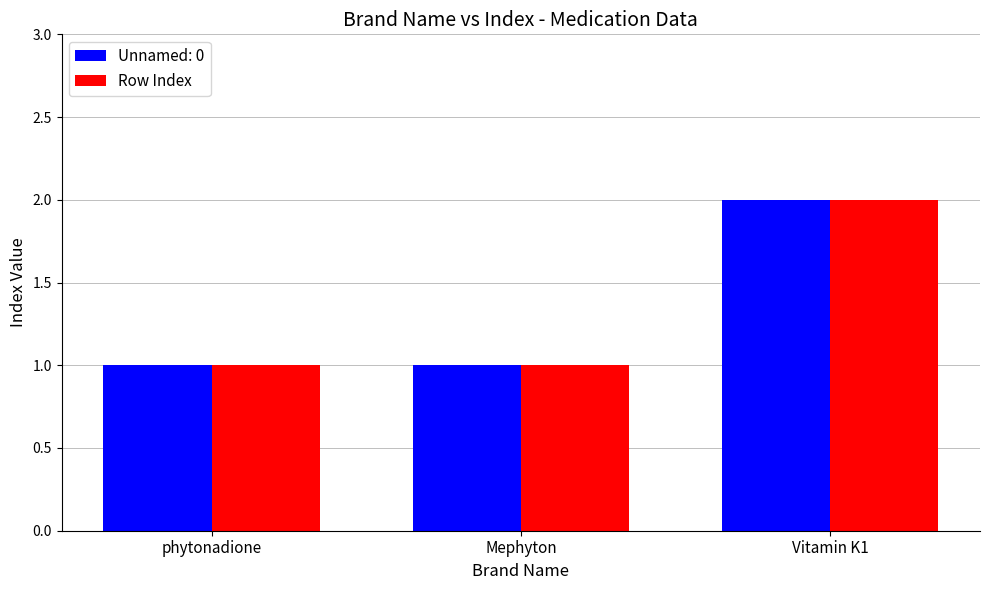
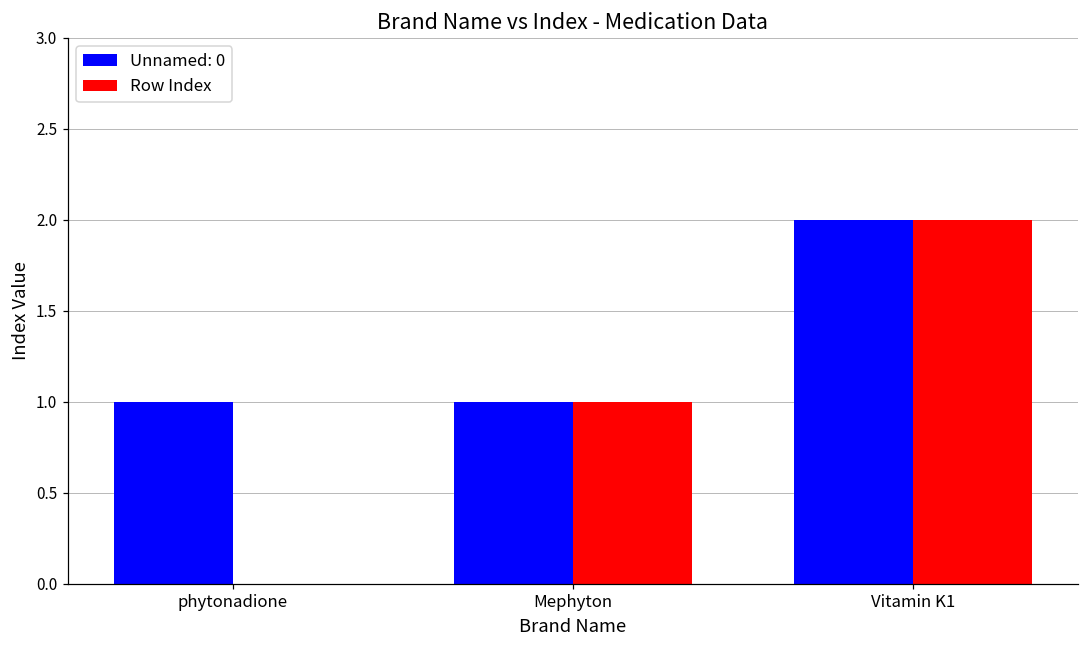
  {
    "Unnamed: 0": {
      "phytonadione": 1,
      "Mephyton": 1,
      "Vitamin K1": 2
    },
    "Row Index": {
-     "phytonadione": 1,
+     "phytonadione": 0,
      "Mephyton": 1,
      "Vitamin K1": 2
    }
  }
